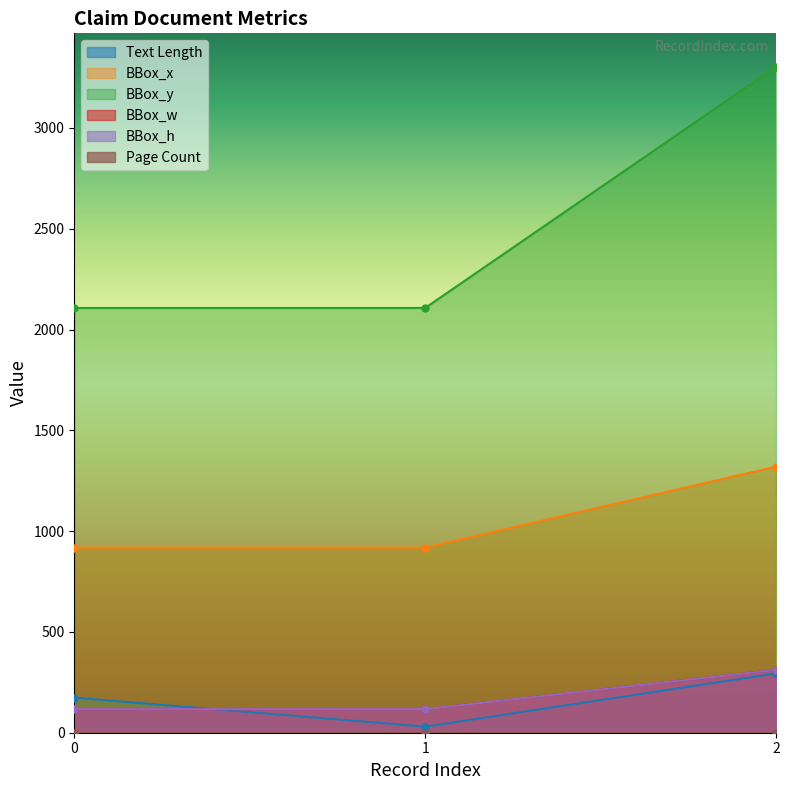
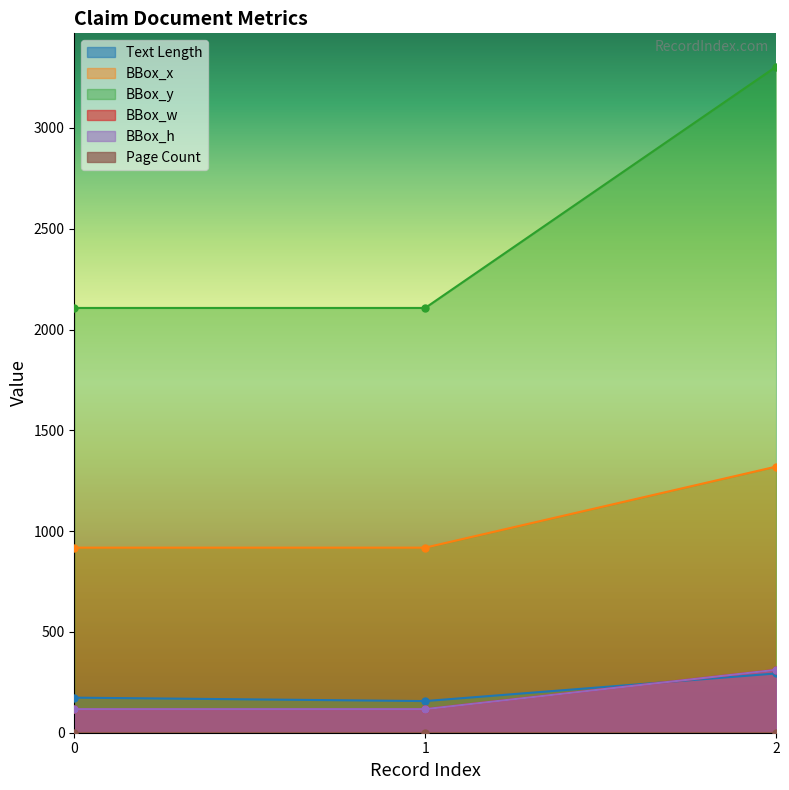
  {
    "Text Length": {
      "0": 170,
-     "1": 30,
+     "1": 160,
      "2": 290
    },
    "BBox_x": {
      "0": 920,
      "1": 920,
      "2": 1320
    },
    "BBox_y": {
      "0": 2110,
      "1": 2110,
      "2": 3300
    },
    "BBox_h": {
      "0": 120,
      "1": 120,
      "2": 310
    },
    "Page Count": {
      "0": 0,
      "1": 0,
      "2": 0
    }
  }
